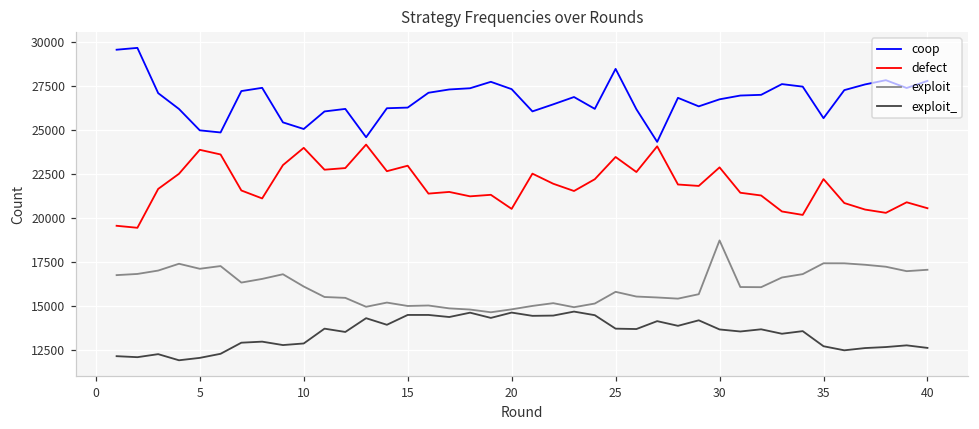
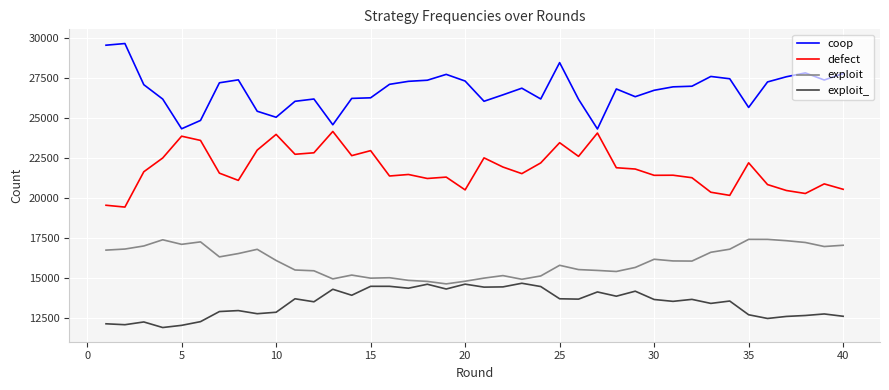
  {
    "coop": {
-     "5": 25000,
+     "5": 24300,
      "10": 25100,
      "15": 26300,
      "20": 27300,
      "25": 28500,
      "30": 26700,
      "35": 25700
    },
    "defect": {
      "5": 23900,
      "10": 24000,
      "15": 23000,
      "20": 20500,
      "25": 23500,
-     "30": 22900,
+     "30": 21400,
      "35": 22200,
      "40": 20600
    },
    "exploit": {
      "5": 17100,
      "10": 16100,
      "15": 15000,
      "20": 14800,
      "25": 15800,
-     "30": 18700,
+     "30": 16200,
      "35": 17400,
      "40": 17100
    },
    "exploit_": {
      "5": 12000,
      "10": 12900,
      "15": 14500,
      "20": 14600,
      "25": 13700,
      "30": 13700,
      "35": 12700,
      "40": 12600
    }
  }
